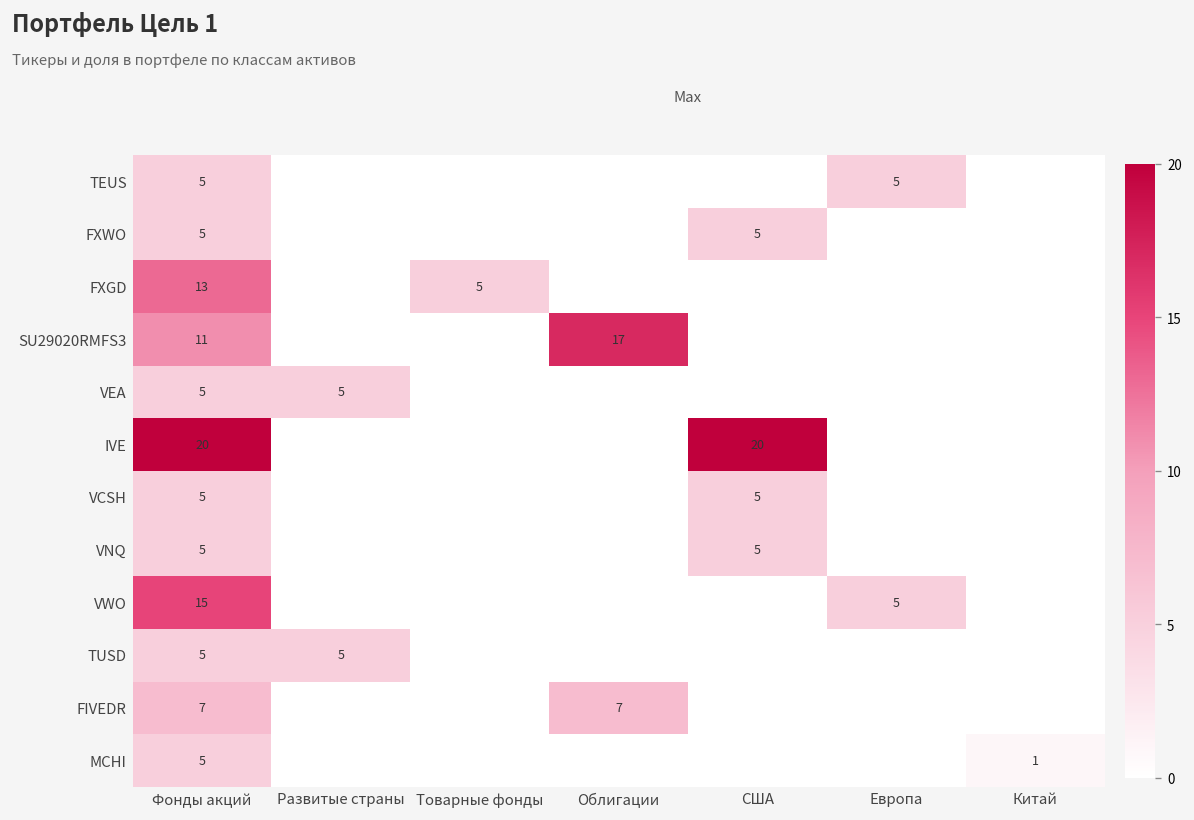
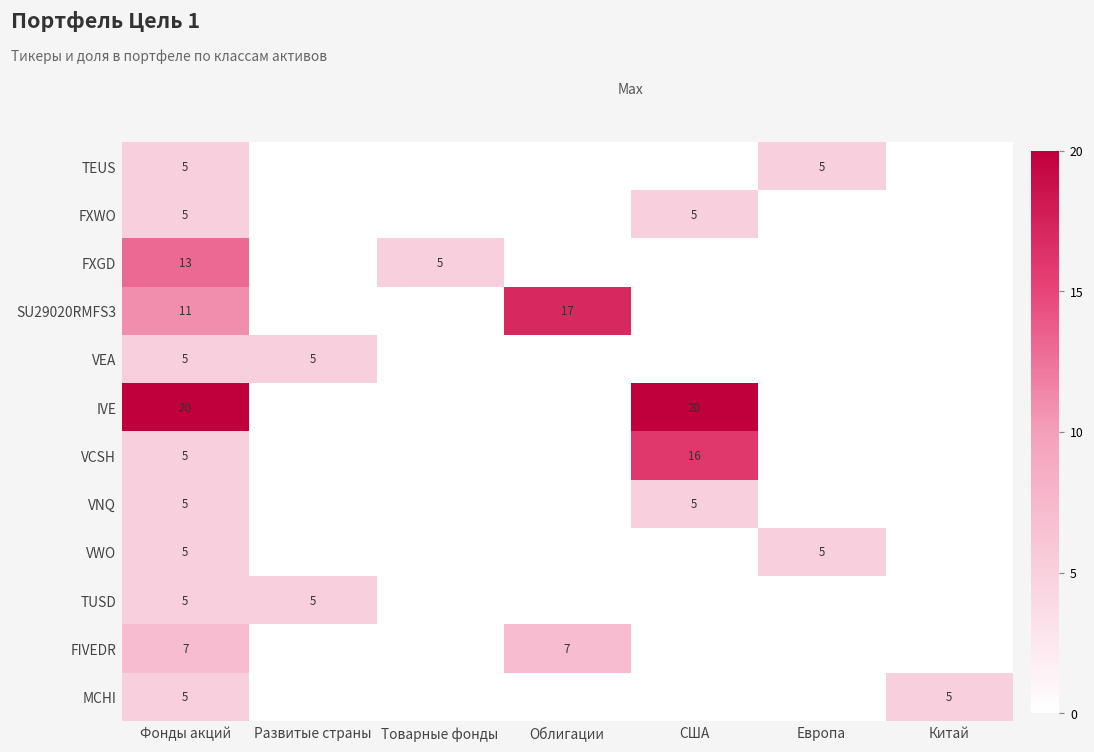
  {
    "TEUS": {
      "Фонды акций": 5,
      "Европа": 5
    },
    "FXWO": {
      "Фонды акций": 5,
      "США": 5
    },
    "FXGD": {
      "Фонды акций": 13,
      "Товарные фонды": 5
    },
    "SU29020RMFS3": {
      "Фонды акций": 11,
      "Облигации": 17
    },
    "VEA": {
      "Фонды акций": 5,
      "Развитые страны": 5
    },
    "IVE": {
      "Фонды акций": 20,
      "США": 20
    },
    "VCSH": {
      "Фонды акций": 5,
-     "США": 5
+     "США": 16
    },
    "VNQ": {
      "Фонды акций": 5,
      "США": 5
    },
    "VWO": {
-     "Фонды акций": 15,
+     "Фонды акций": 5,
      "Европа": 5
    },
    "TUSD": {
      "Фонды акций": 5,
      "Развитые страны": 5
    },
    "FIVEDR": {
      "Фонды акций": 7,
      "Облигации": 7
    },
    "MCHI": {
      "Фонды акций": 5,
-     "Китай": 1
+     "Китай": 5
    }
  }
